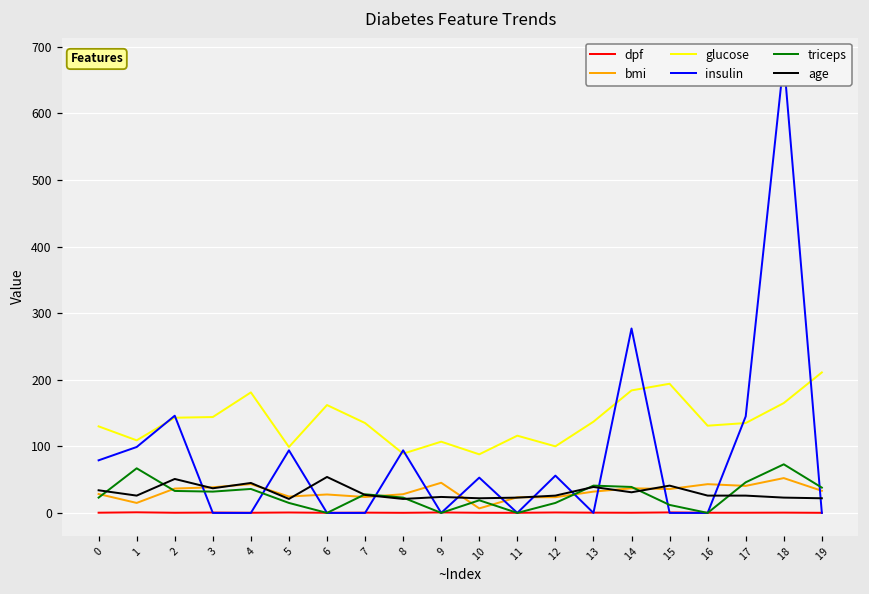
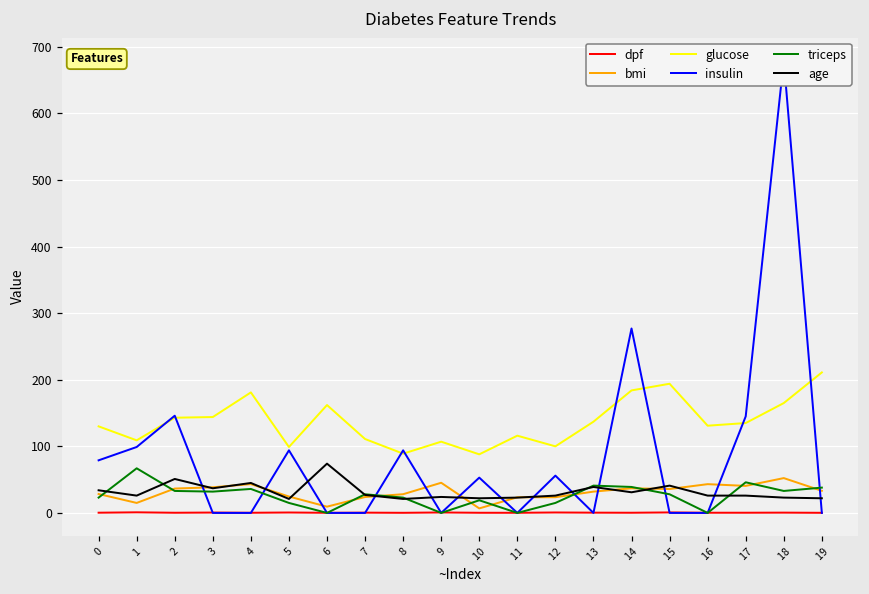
  {
    "dpf": {
      "0": 0,
      "1": 0,
      "2": 0,
      "5": 0,
      "8": 0,
      "10": 0,
      "12": 0,
      "14": 0,
      "17": 0,
      "18": 0
    },
    "bmi": {
      "0": 30,
      "1": 20,
-     "6": 30,
+     "6": 10,
      "8": 30,
      "9": 50,
      "10": 10,
      "13": 30,
      "15": 40,
      "16": 40,
      "17": 40,
      "18": 50,
      "19": 30
    },
    "glucose": {
      "0": 130,
      "1": 110,
      "3": 140,
      "4": 180,
      "5": 100,
      "6": 160,
-     "7": 140,
+     "7": 110,
      "8": 90,
      "9": 110,
      "10": 90,
      "11": 120,
      "12": 100,
      "13": 140,
      "14": 180,
      "15": 190,
      "16": 130,
      "17": 140,
      "18": 170,
      "19": 210
    },
    "insulin": {
      "0": 80,
      "1": 100,
      "5": 90,
      "8": 90,
      "10": 50,
      "12": 60,
      "14": 280,
      "17": 150
    },
    "triceps": {
      "0": 20,
      "1": 70,
      "3": 30,
      "4": 40,
      "5": 20,
      "12": 20,
-     "15": 10,
+     "15": 30,
      "17": 50,
-     "18": 70,
+     "18": 30,
      "19": 40
    },
    "age": {
      "0": 30,
      "1": 30,
      "2": 50,
-     "6": 50,
+     "6": 70,
      "9": 20,
      "14": 30,
      "15": 40,
      "16": 30,
      "17": 30,
      "18": 20,
      "19": 20
    }
  }
